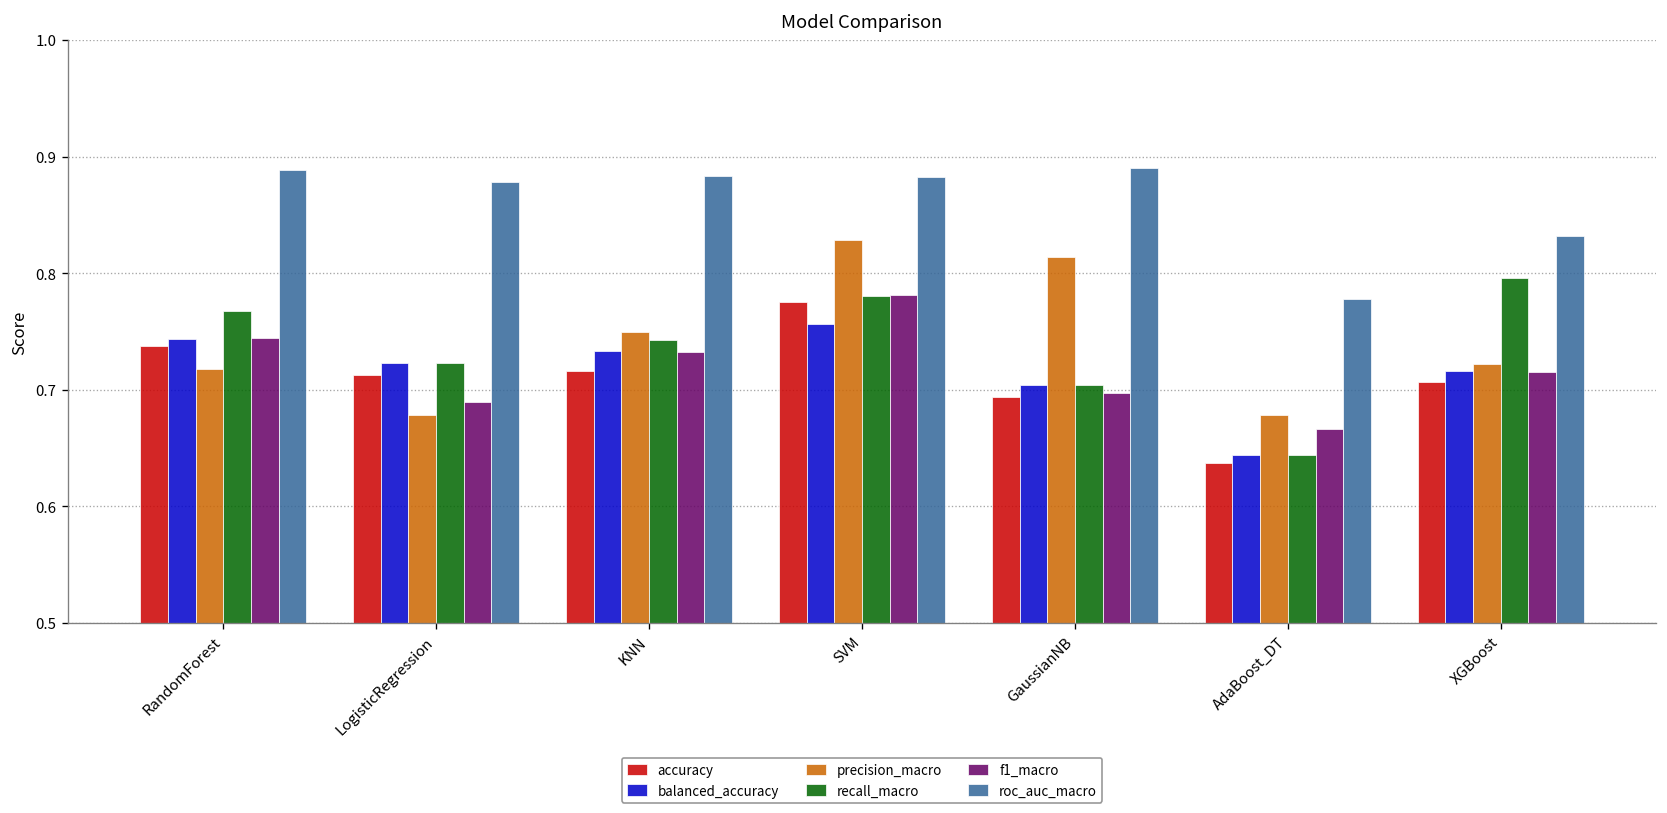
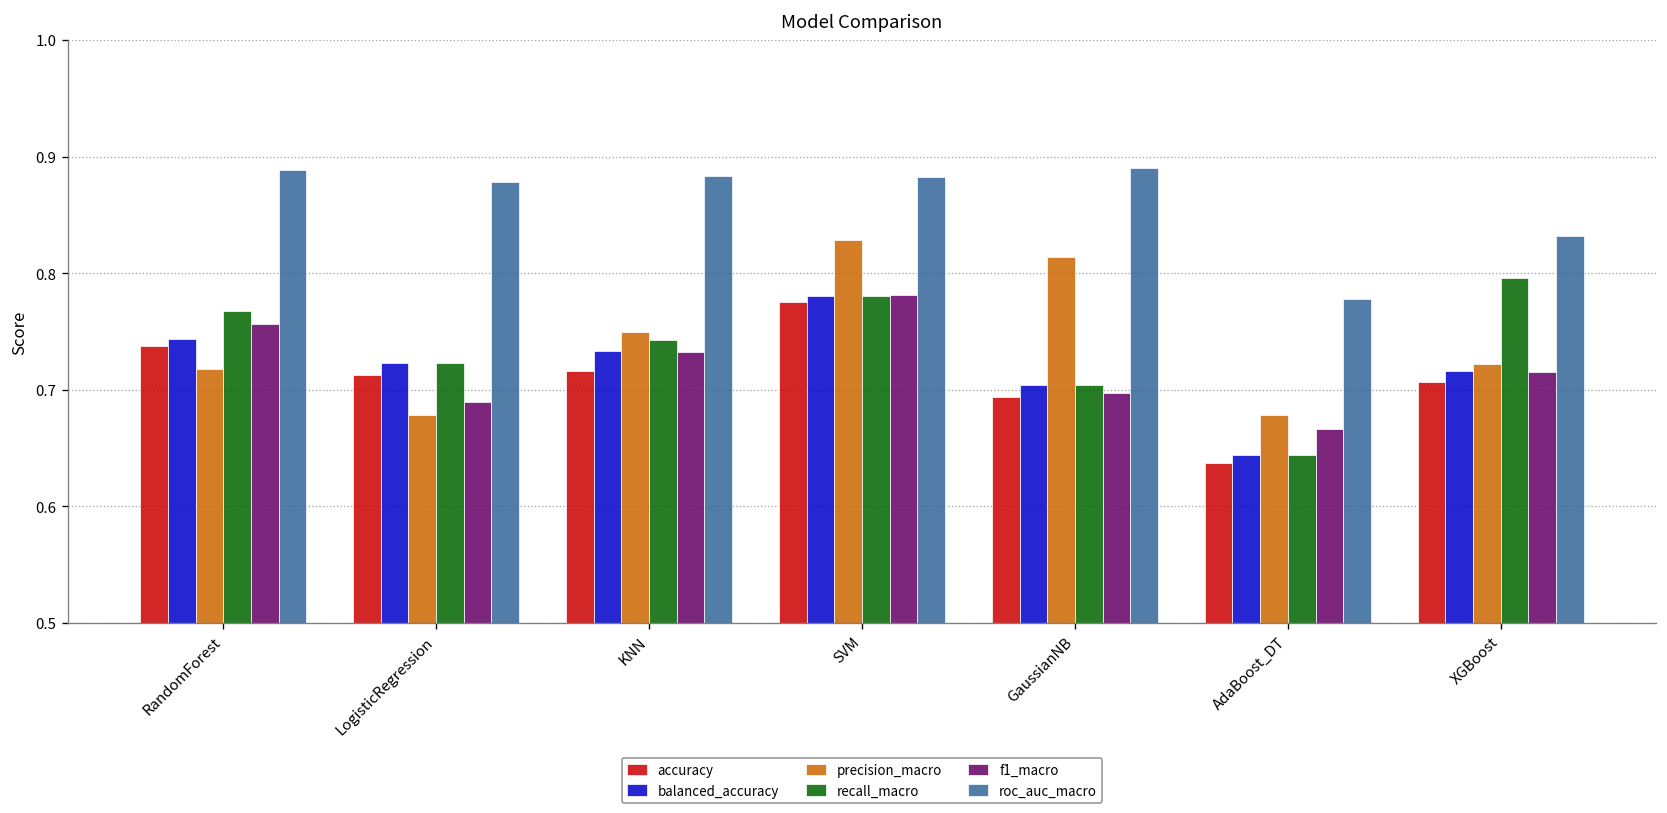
  {
    "accuracy": {
      "RandomForest": 0.74,
      "LogisticRegression": 0.71,
      "KNN": 0.72,
      "SVM": 0.78,
      "GaussianNB": 0.69,
      "AdaBoost_DT": 0.64,
      "XGBoost": 0.71
    },
    "balanced_accuracy": {
      "RandomForest": 0.74,
      "LogisticRegression": 0.72,
      "KNN": 0.73,
-     "SVM": 0.76,
+     "SVM": 0.78,
      "GaussianNB": 0.70,
      "AdaBoost_DT": 0.64,
      "XGBoost": 0.72
    },
    "precision_macro": {
      "RandomForest": 0.72,
      "LogisticRegression": 0.68,
      "KNN": 0.75,
      "SVM": 0.83,
      "GaussianNB": 0.81,
      "AdaBoost_DT": 0.68,
      "XGBoost": 0.72
    },
    "recall_macro": {
      "RandomForest": 0.77,
      "LogisticRegression": 0.72,
      "KNN": 0.74,
      "SVM": 0.78,
      "GaussianNB": 0.70,
      "AdaBoost_DT": 0.64,
      "XGBoost": 0.80
    },
    "f1_macro": {
-     "RandomForest": 0.74,
+     "RandomForest": 0.76,
      "LogisticRegression": 0.69,
      "KNN": 0.73,
      "SVM": 0.78,
      "GaussianNB": 0.70,
      "AdaBoost_DT": 0.67,
      "XGBoost": 0.72
    },
    "roc_auc_macro": {
      "RandomForest": 0.89,
      "LogisticRegression": 0.88,
      "KNN": 0.88,
      "SVM": 0.88,
      "GaussianNB": 0.89,
      "AdaBoost_DT": 0.78,
      "XGBoost": 0.83
    }
  }
